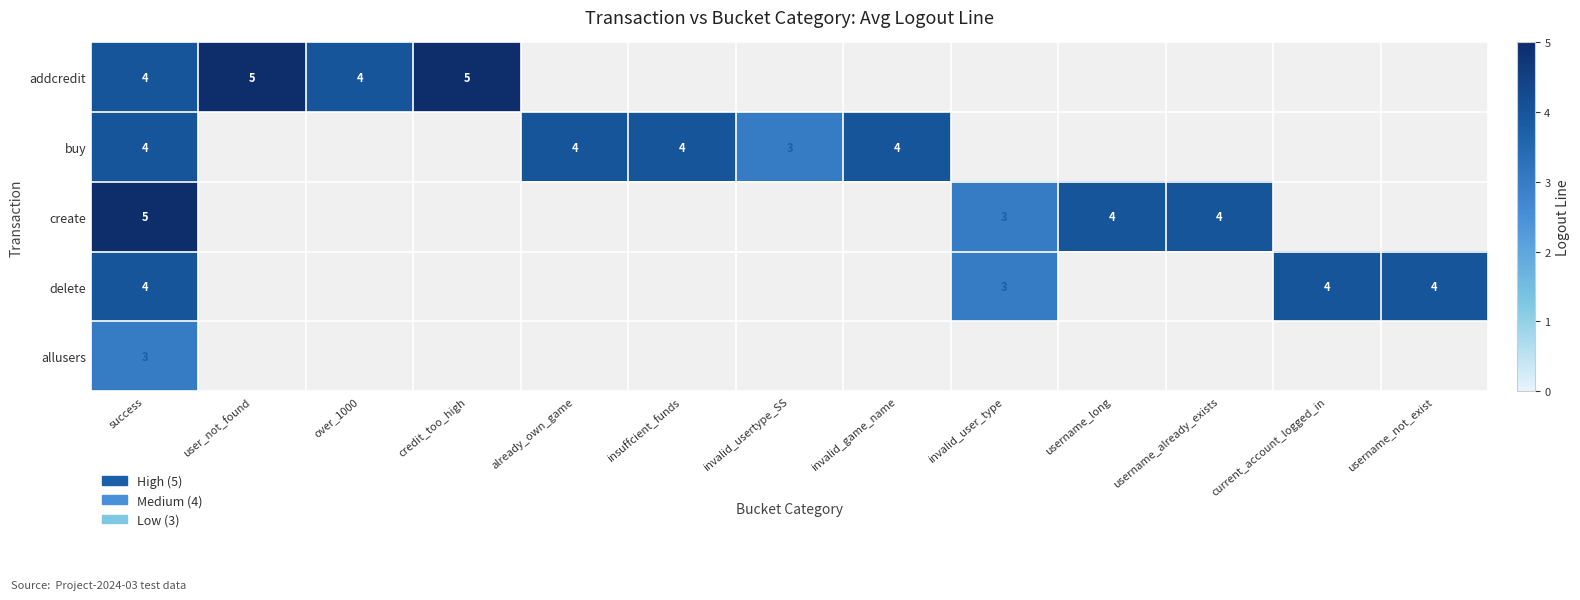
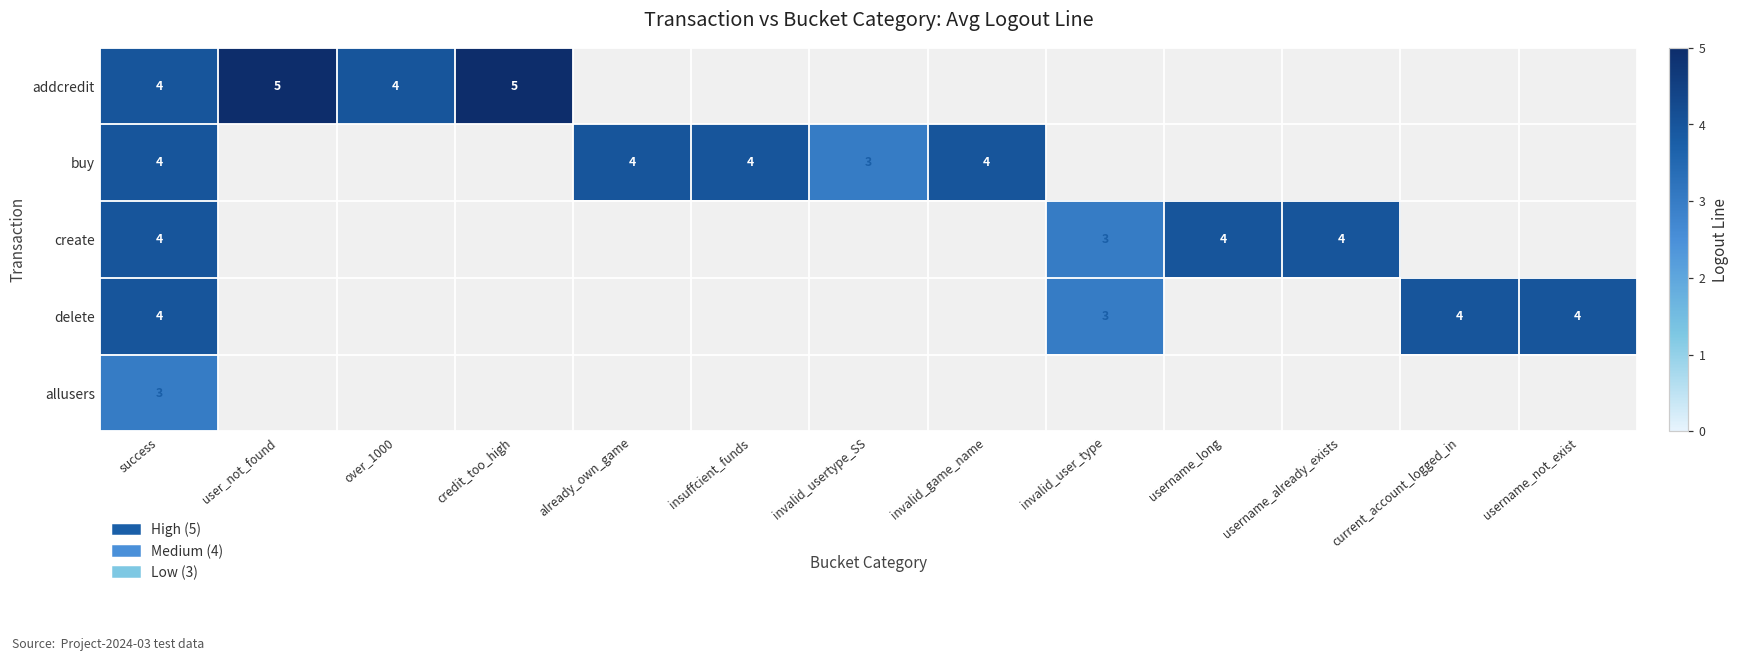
  {
    "addcredit": {
      "success": 4,
      "user_not_found": 5,
      "over_1000": 4,
      "credit_too_high": 5
    },
    "buy": {
      "success": 4,
      "already_own_game": 4,
      "insuffcient_funds": 4,
      "invalid_game_name": 4
    },
    "create": {
-     "success": 5,
+     "success": 4,
      "username_long": 4,
      "username_already_exists": 4
    },
    "delete": {
      "success": 4,
      "current_account_logged_in": 4,
      "username_not_exist": 4
    }
  }
